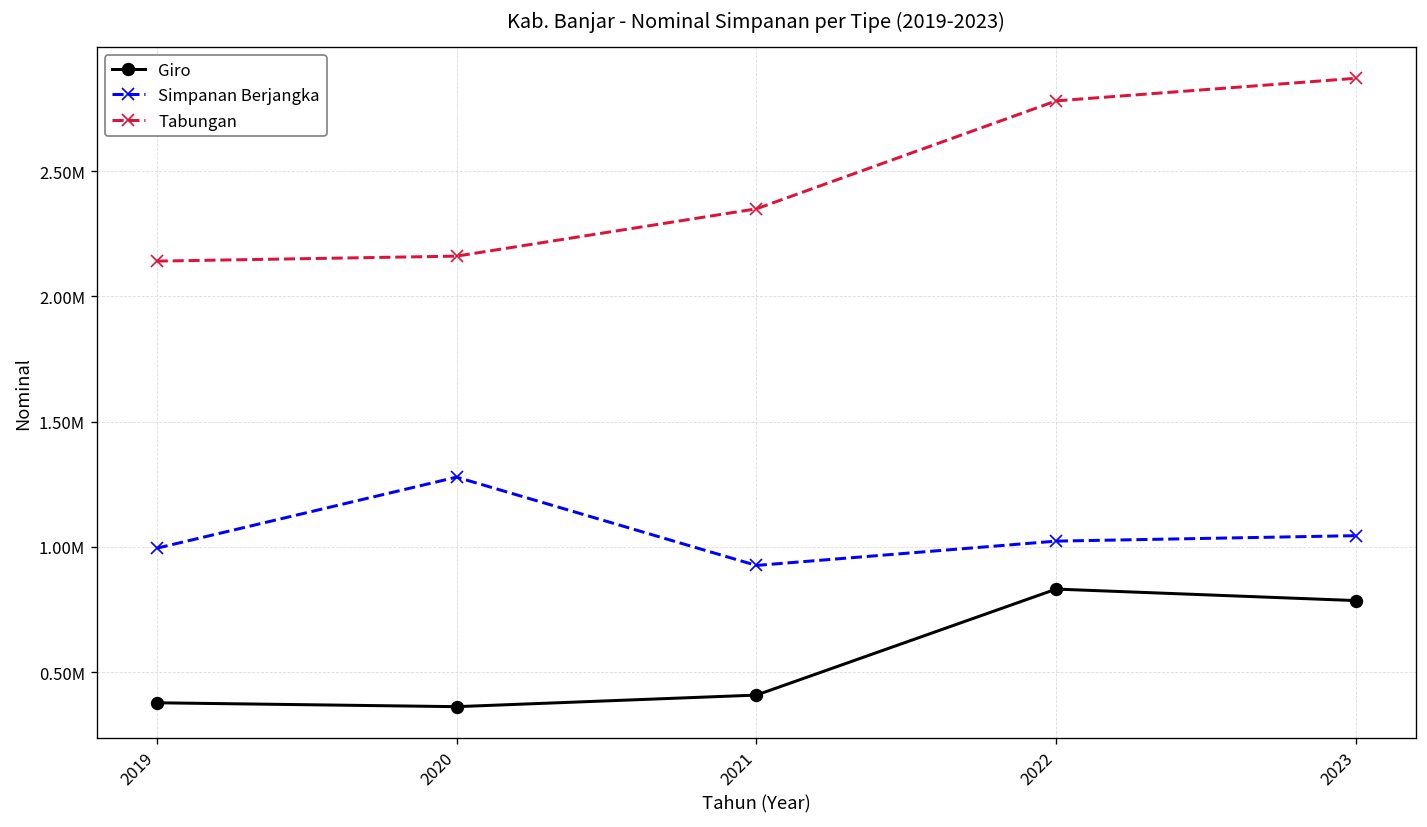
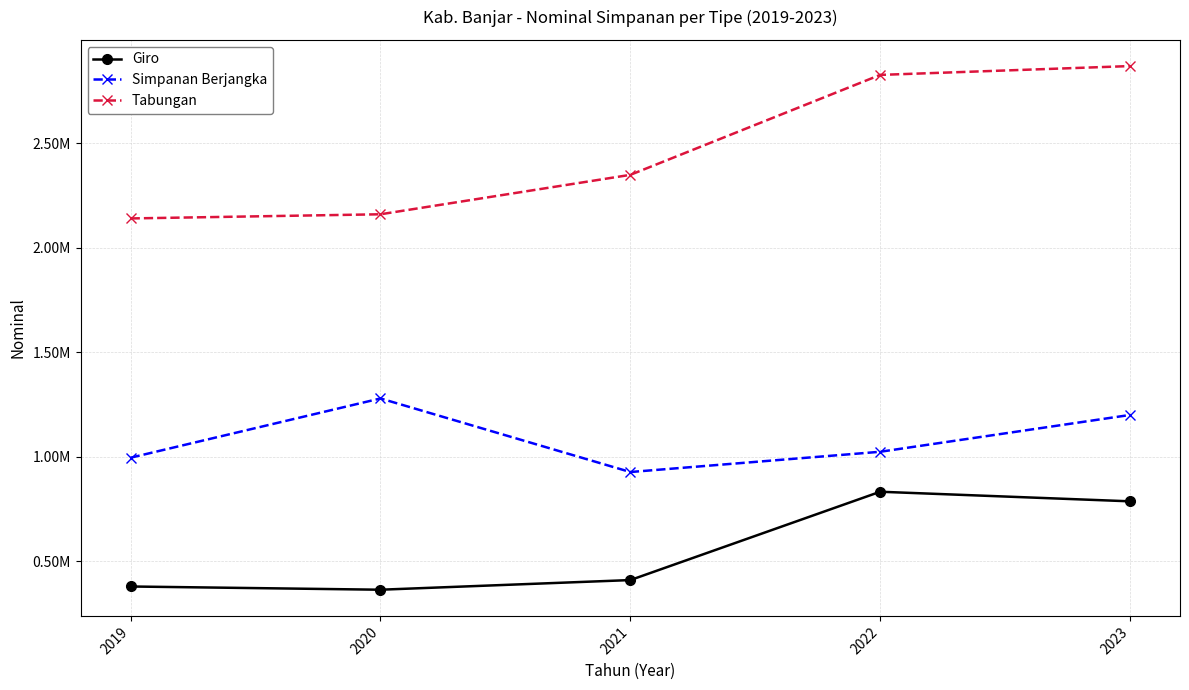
  {
    "Giro": {
      "2019": 380000,
      "2020": 360000,
      "2021": 410000,
      "2022": 830000,
      "2023": 790000
    },
    "Simpanan Berjangka": {
      "2019": 990000,
      "2020": 1280000,
      "2021": 930000,
      "2022": 1020000,
-     "2023": 1050000
+     "2023": 1200000
    },
    "Tabungan": {
      "2019": 2140000,
      "2020": 2160000,
      "2021": 2350000,
-     "2022": 2780000,
+     "2022": 2830000,
      "2023": 2870000
    }
  }
